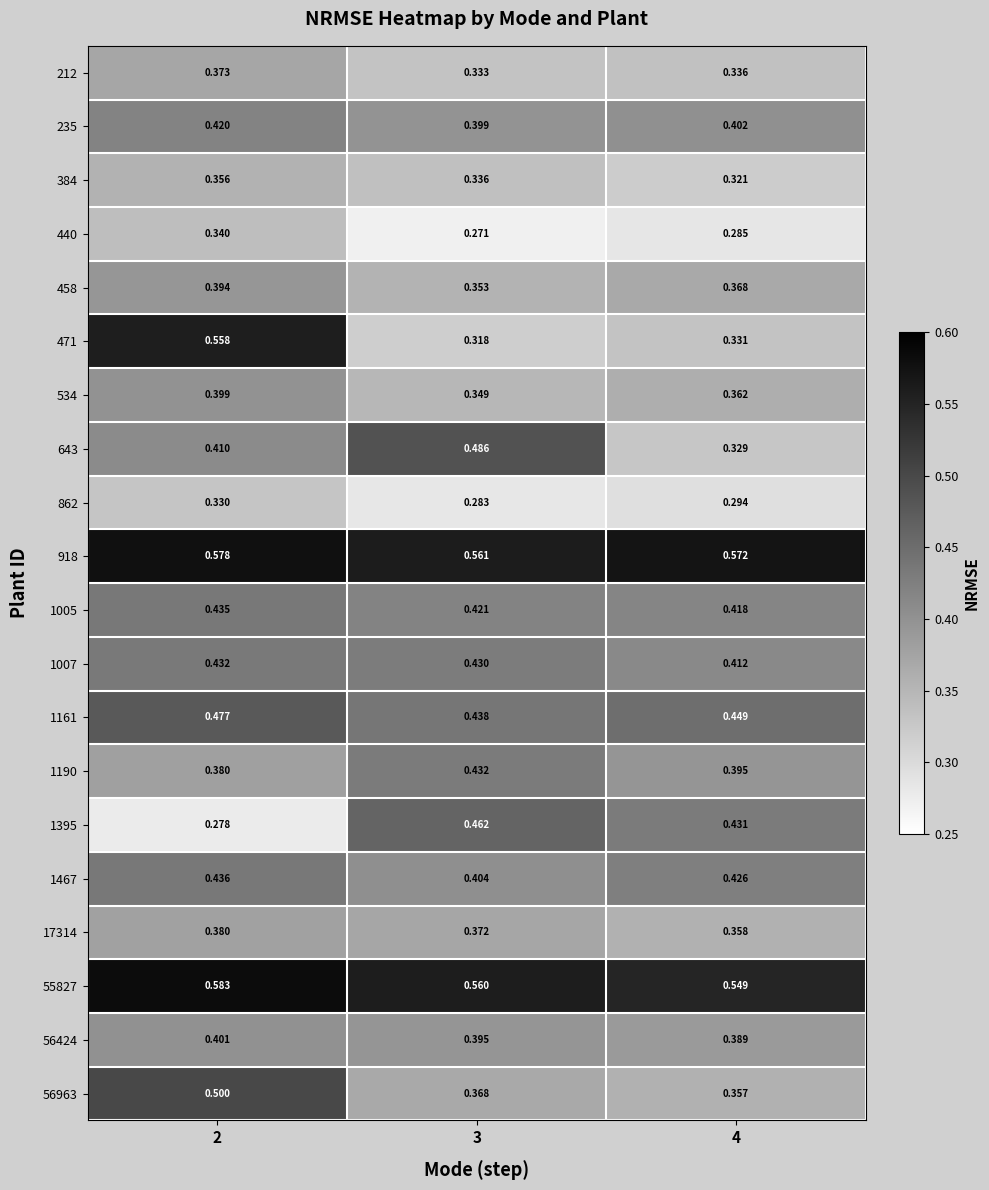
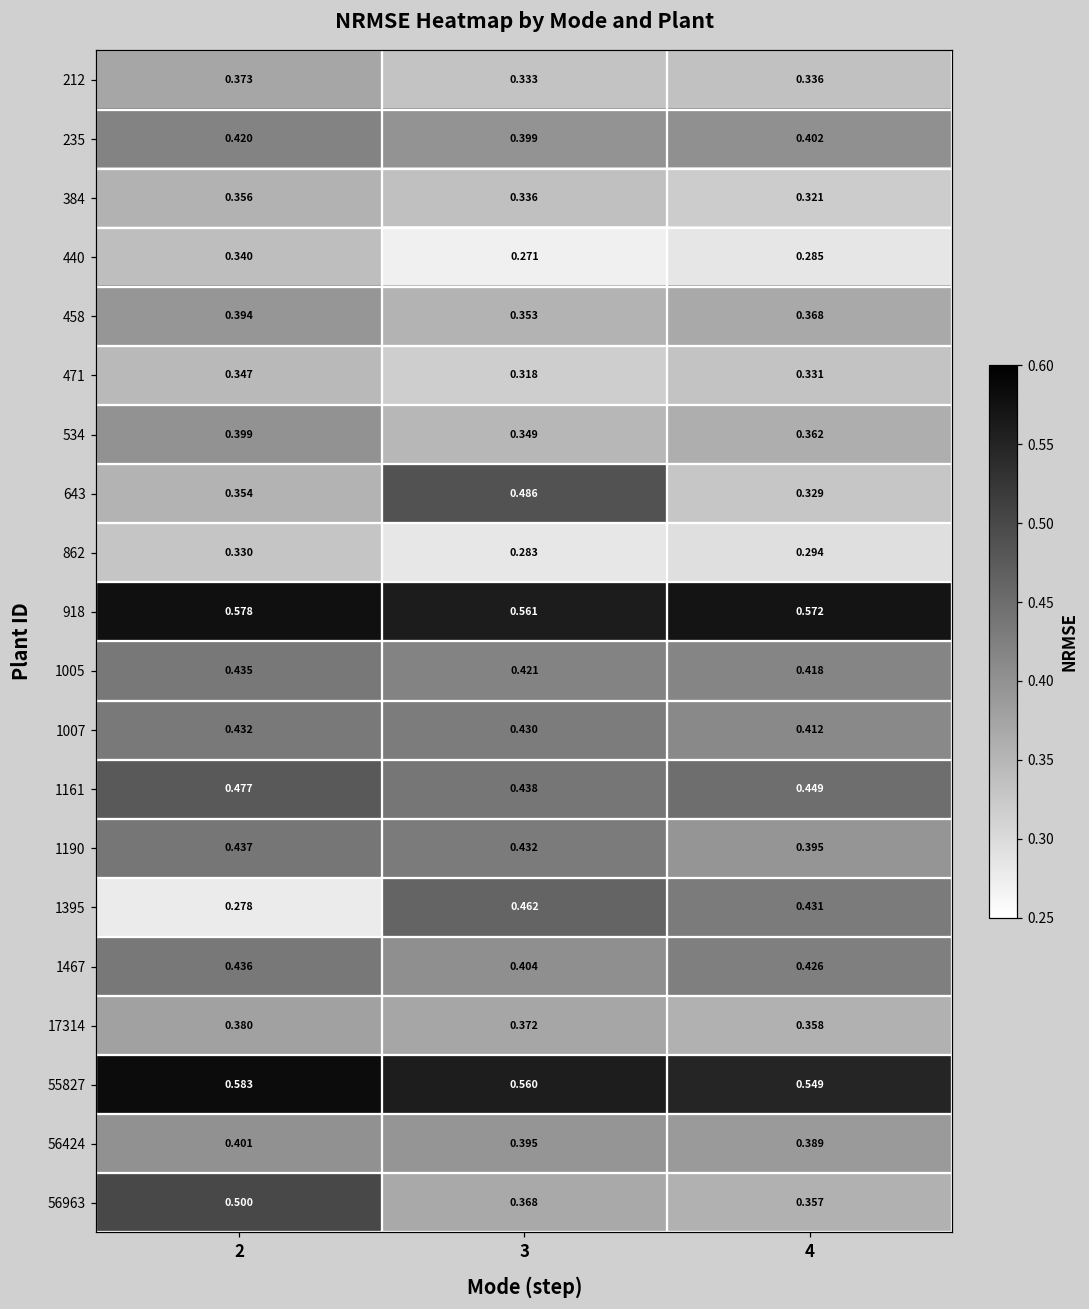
  {
    "212": {
      "2": 0.373,
      "3": 0.333,
      "4": 0.336
    },
    "235": {
      "2": 0.420,
      "3": 0.399,
      "4": 0.402
    },
    "384": {
      "2": 0.356,
      "3": 0.336,
      "4": 0.321
    },
    "440": {
      "2": 0.340,
      "3": 0.271,
      "4": 0.285
    },
    "458": {
      "2": 0.394,
      "3": 0.353,
      "4": 0.368
    },
    "471": {
-     "2": 0.558,
+     "2": 0.347,
      "3": 0.318,
      "4": 0.331
    },
    "534": {
      "2": 0.399,
      "3": 0.349,
      "4": 0.362
    },
    "643": {
-     "2": 0.410,
+     "2": 0.354,
      "3": 0.486,
      "4": 0.329
    },
    "862": {
      "2": 0.330,
      "3": 0.283,
      "4": 0.294
    },
    "918": {
      "2": 0.578,
      "3": 0.561,
      "4": 0.572
    },
    "1005": {
      "2": 0.435,
      "3": 0.421,
      "4": 0.418
    },
    "1007": {
      "2": 0.432,
      "3": 0.430,
      "4": 0.412
    },
    "1161": {
      "2": 0.477,
      "3": 0.438,
      "4": 0.449
    },
    "1190": {
-     "2": 0.380,
+     "2": 0.437,
      "3": 0.432,
      "4": 0.395
    },
    "1395": {
      "2": 0.278,
      "3": 0.462,
      "4": 0.431
    },
    "1467": {
      "2": 0.436,
      "3": 0.404,
      "4": 0.426
    },
    "17314": {
      "2": 0.380,
      "3": 0.372,
      "4": 0.358
    },
    "55827": {
      "2": 0.583,
      "3": 0.560,
      "4": 0.549
    },
    "56424": {
      "2": 0.401,
      "3": 0.395,
      "4": 0.389
    },
    "56963": {
      "2": 0.500,
      "3": 0.368,
      "4": 0.357
    }
  }
